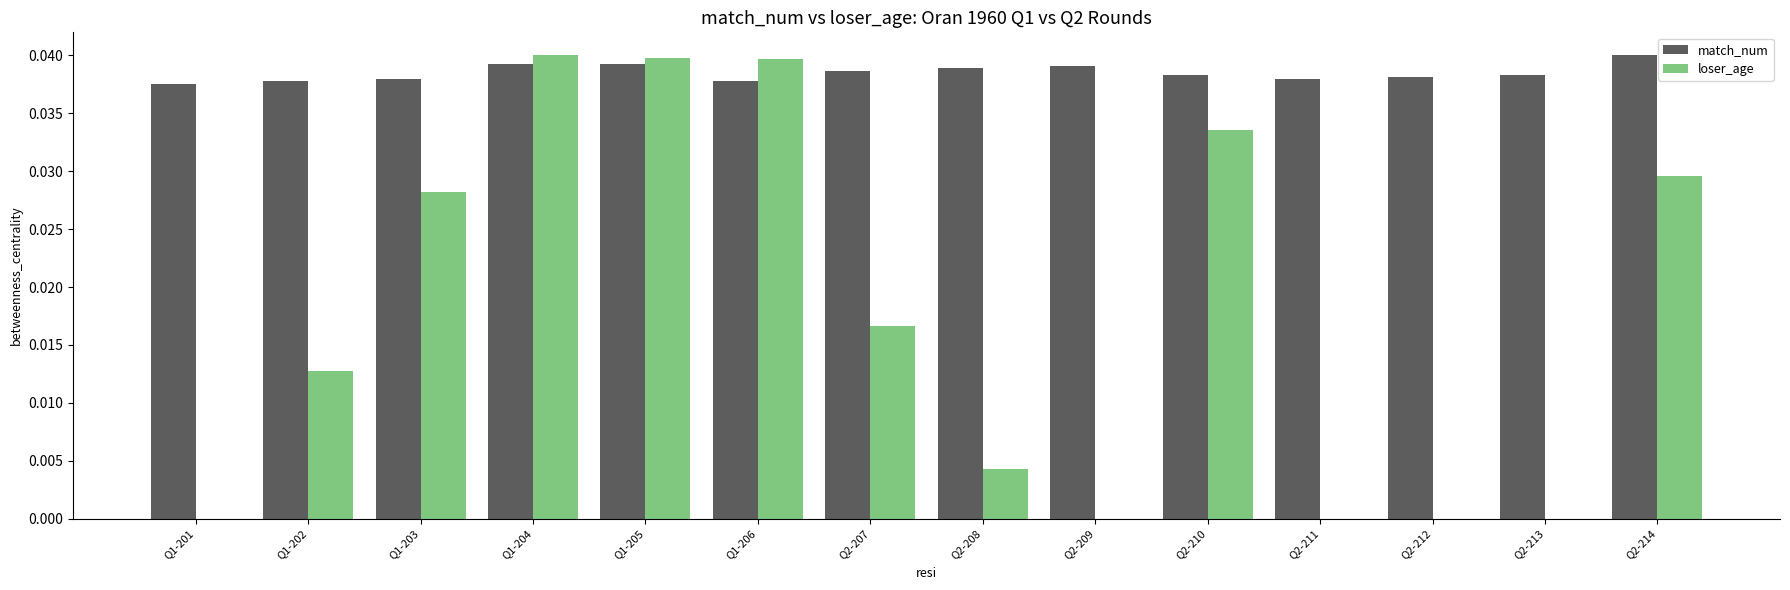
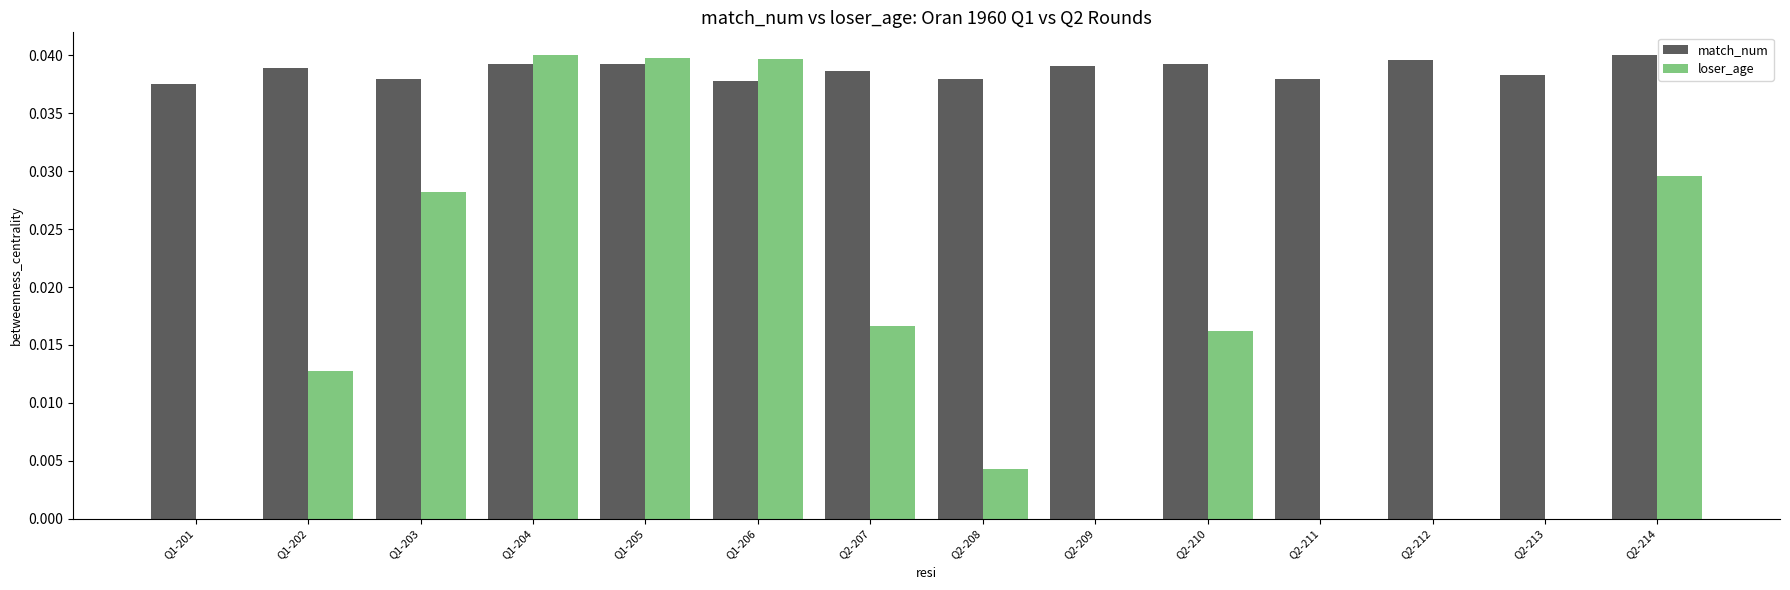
  {
    "match_num": {
      "Q1-201": 0.0376,
-     "Q1-202": 0.0378,
+     "Q1-202": 0.0389,
      "Q1-203": 0.0379,
      "Q1-204": 0.0393,
      "Q1-205": 0.0393,
      "Q1-206": 0.0378,
      "Q2-207": 0.0387,
-     "Q2-208": 0.0389,
+     "Q2-208": 0.0379,
      "Q2-209": 0.0391,
-     "Q2-210": 0.0383,
+     "Q2-210": 0.0393,
      "Q2-211": 0.0379,
-     "Q2-212": 0.0381,
+     "Q2-212": 0.0396,
      "Q2-213": 0.0383,
      "Q2-214": 0.0400
    },
    "loser_age": {
      "Q1-201": 0.0000,
      "Q1-202": 0.0127,
      "Q1-203": 0.0282,
      "Q1-204": 0.0400,
      "Q1-205": 0.0398,
      "Q1-206": 0.0397,
      "Q2-207": 0.0167,
      "Q2-208": 0.0042,
      "Q2-209": 0.0000,
-     "Q2-210": 0.0336,
+     "Q2-210": 0.0162,
      "Q2-211": 0.0000,
      "Q2-212": 0.0000,
      "Q2-213": 0.0000,
      "Q2-214": 0.0296
    }
  }
